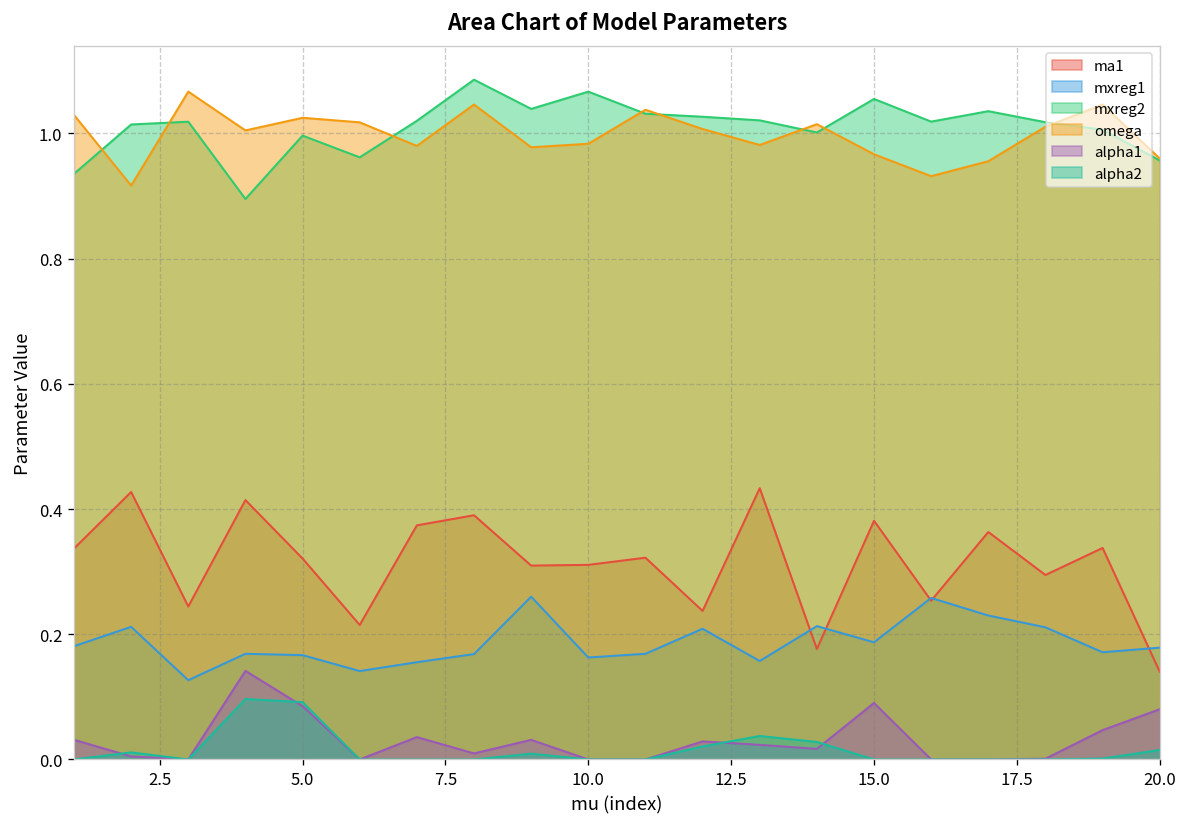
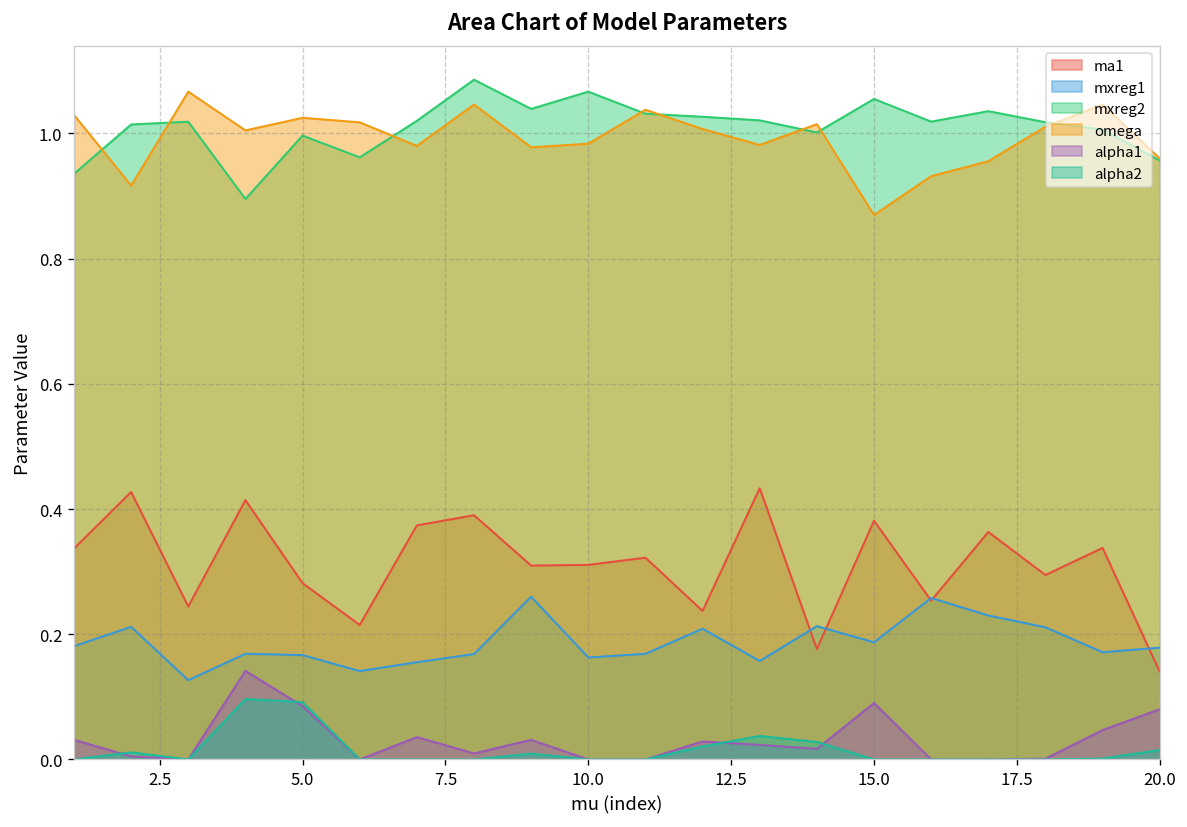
  {
    "ma1": {
-     "5.0": 0.32,
+     "5.0": 0.28,
      "10.0": 0.31,
      "15.0": 0.38,
      "20.0": 0.14
    },
    "omega": {
      "5.0": 1.02,
      "10.0": 0.98,
-     "15.0": 0.97
+     "15.0": 0.87
    },
    "alpha1": {
      "5.0": 0.09,
      "15.0": 0.09,
      "20.0": 0.08
    }
  }
